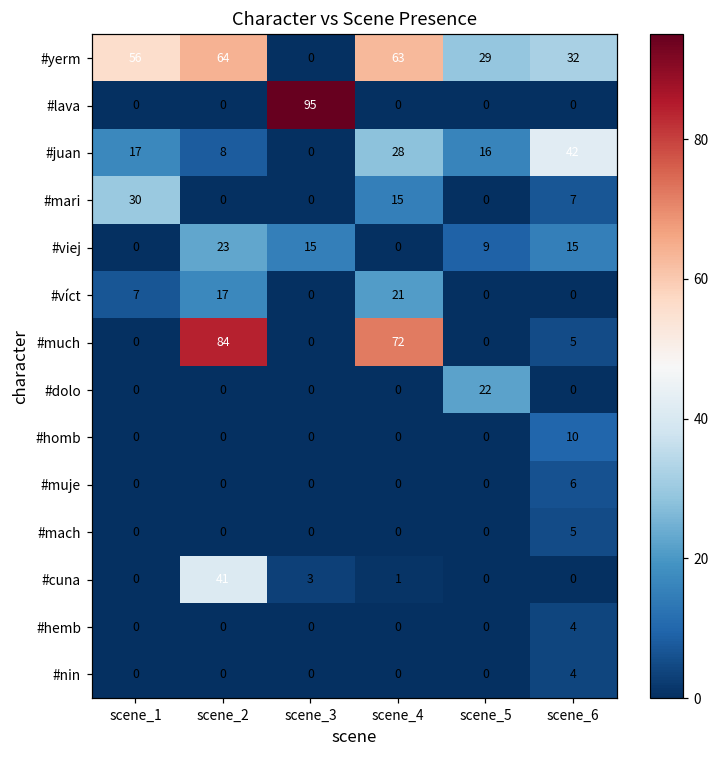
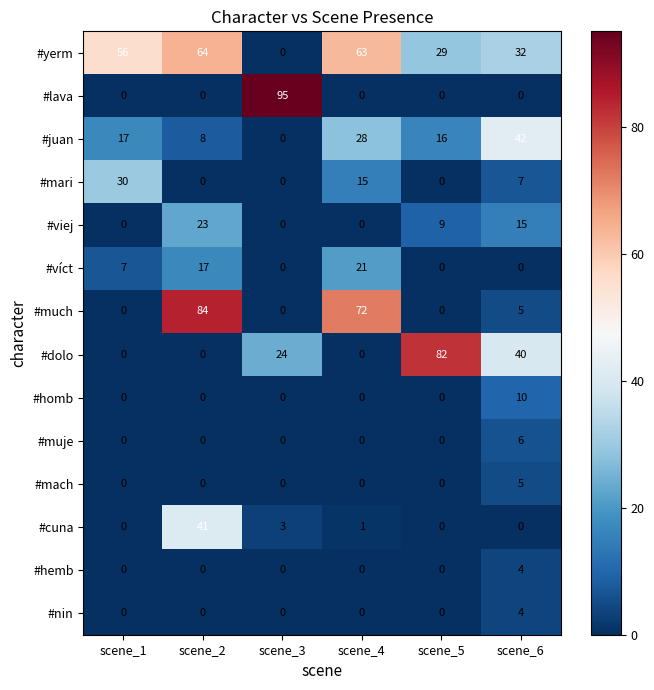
  {
    "#yerm": {
      "scene_1": 56,
      "scene_2": 64,
      "scene_3": 0,
      "scene_4": 63,
      "scene_5": 29,
      "scene_6": 32
    },
    "#lava": {
      "scene_1": 0,
      "scene_2": 0,
      "scene_3": 95,
      "scene_4": 0,
      "scene_5": 0,
      "scene_6": 0
    },
    "#juan": {
      "scene_1": 17,
      "scene_2": 8,
      "scene_3": 0,
      "scene_4": 28,
      "scene_5": 16
    },
    "#mari": {
      "scene_1": 30,
      "scene_2": 0,
      "scene_3": 0,
      "scene_4": 15,
      "scene_5": 0,
      "scene_6": 7
    },
    "#viej": {
      "scene_1": 0,
      "scene_2": 23,
-     "scene_3": 15,
+     "scene_3": 0,
      "scene_4": 0,
      "scene_5": 9,
      "scene_6": 15
    },
    "#víct": {
      "scene_1": 7,
      "scene_2": 17,
      "scene_3": 0,
      "scene_4": 21,
      "scene_5": 0,
      "scene_6": 0
    },
    "#much": {
      "scene_1": 0,
      "scene_2": 84,
      "scene_3": 0,
      "scene_4": 72,
      "scene_5": 0,
      "scene_6": 5
    },
    "#dolo": {
      "scene_1": 0,
      "scene_2": 0,
-     "scene_3": 0,
+     "scene_3": 24,
      "scene_4": 0,
-     "scene_5": 22,
-     "scene_6": 0
+     "scene_5": 82,
+     "scene_6": 40
    },
    "#homb": {
      "scene_1": 0,
      "scene_2": 0,
      "scene_3": 0,
      "scene_4": 0,
      "scene_5": 0,
      "scene_6": 10
    },
    "#muje": {
      "scene_1": 0,
      "scene_2": 0,
      "scene_3": 0,
      "scene_4": 0,
      "scene_5": 0,
      "scene_6": 6
    },
    "#mach": {
      "scene_1": 0,
      "scene_2": 0,
      "scene_3": 0,
      "scene_4": 0,
      "scene_5": 0,
      "scene_6": 5
    },
    "#cuna": {
      "scene_1": 0,
      "scene_3": 3,
      "scene_4": 1,
      "scene_5": 0,
      "scene_6": 0
    },
    "#hemb": {
      "scene_1": 0,
      "scene_2": 0,
      "scene_3": 0,
      "scene_4": 0,
      "scene_5": 0,
      "scene_6": 4
    },
    "#nin": {
      "scene_1": 0,
      "scene_2": 0,
      "scene_3": 0,
      "scene_4": 0,
      "scene_5": 0,
      "scene_6": 4
    }
  }
